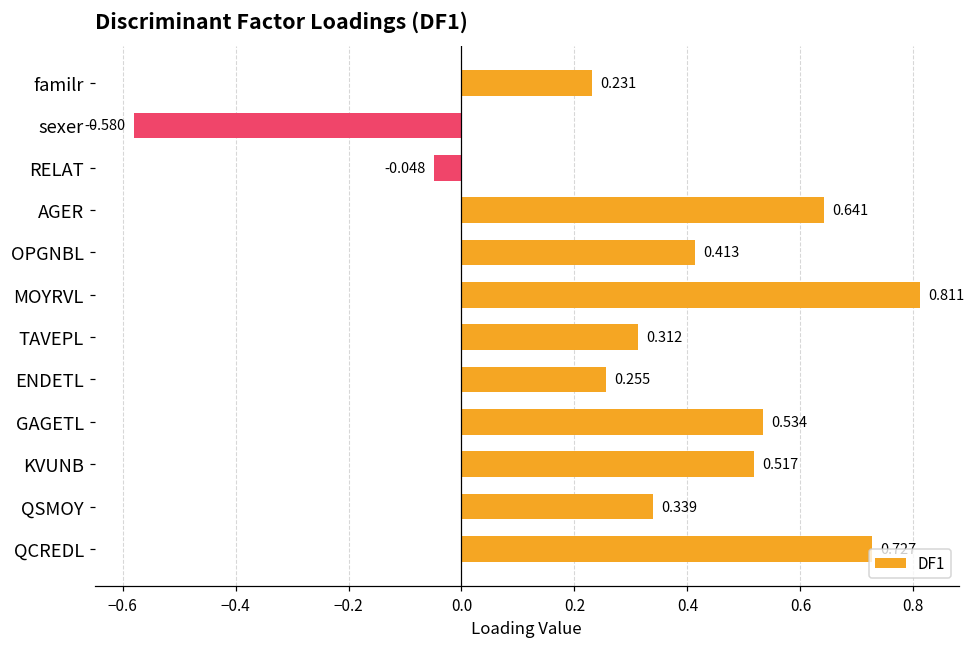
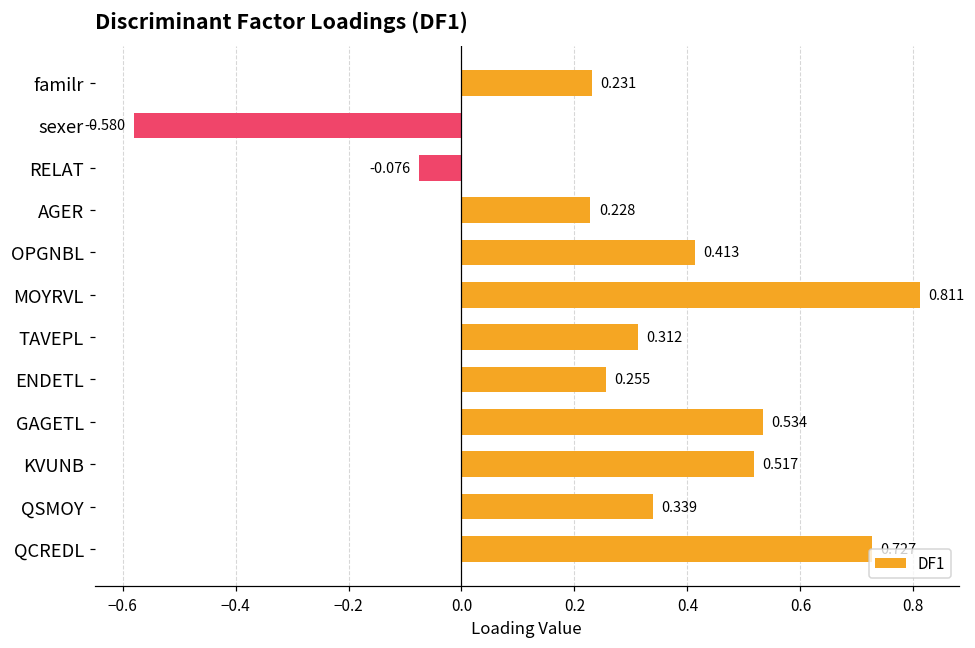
  {
    "familr": 0.231,
    "sexer": -0.580,
-   "RELAT": -0.048,
-   "AGER": 0.641,
+   "RELAT": -0.076,
+   "AGER": 0.228,
    "OPGNBL": 0.413,
    "MOYRVL": 0.811,
    "TAVEPL": 0.312,
    "ENDETL": 0.255,
    "GAGETL": 0.534,
    "KVUNB": 0.517,
    "QSMOY": 0.339
  }
